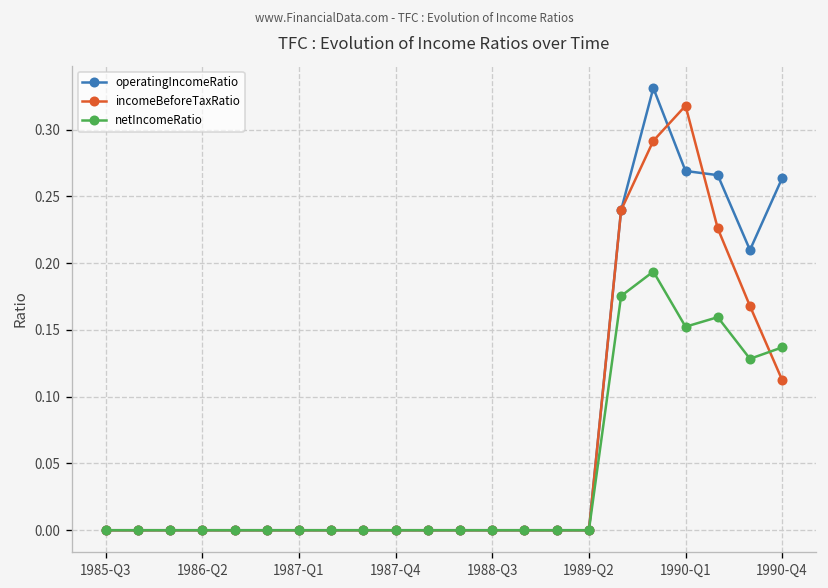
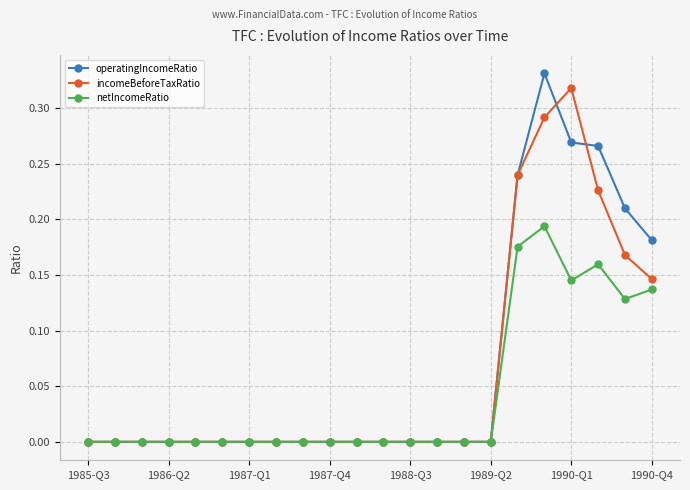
  {
    "operatingIncomeRatio": {
      "1990-Q1": 0.269,
-     "1990-Q4": 0.264
+     "1990-Q4": 0.181
    },
    "incomeBeforeTaxRatio": {
      "1990-Q1": 0.318,
-     "1990-Q4": 0.112
+     "1990-Q4": 0.146
    },
    "netIncomeRatio": {
-     "1990-Q1": 0.152,
+     "1990-Q1": 0.145,
      "1990-Q4": 0.137
    }
  }
